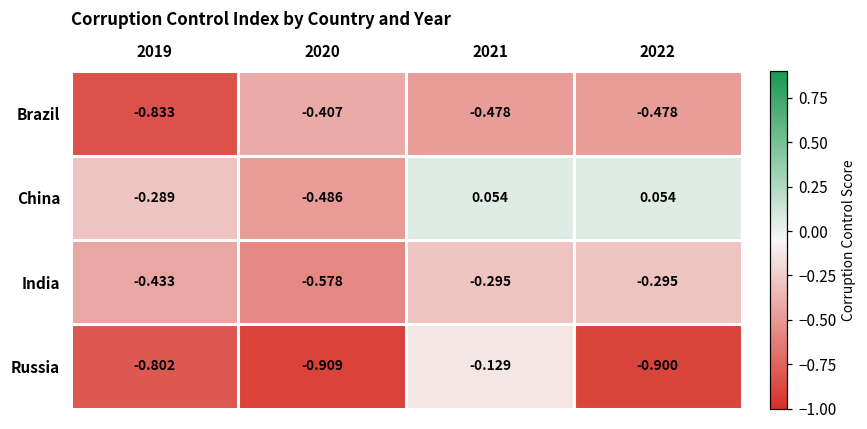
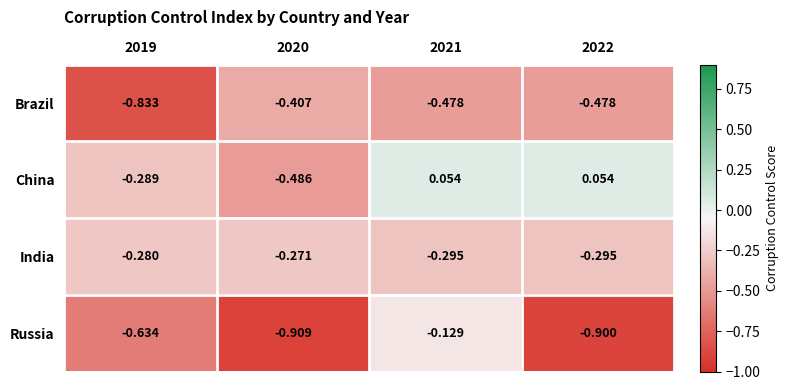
  {
    "Brazil": {
      "2019": -0.833,
      "2020": -0.407,
      "2021": -0.478,
      "2022": -0.478
    },
    "China": {
      "2019": -0.289,
      "2020": -0.486,
      "2021": 0.054,
      "2022": 0.054
    },
    "India": {
-     "2019": -0.433,
-     "2020": -0.578,
+     "2019": -0.280,
+     "2020": -0.271,
      "2021": -0.295,
      "2022": -0.295
    },
    "Russia": {
-     "2019": -0.802,
+     "2019": -0.634,
      "2020": -0.909,
      "2021": -0.129,
      "2022": -0.900
    }
  }
